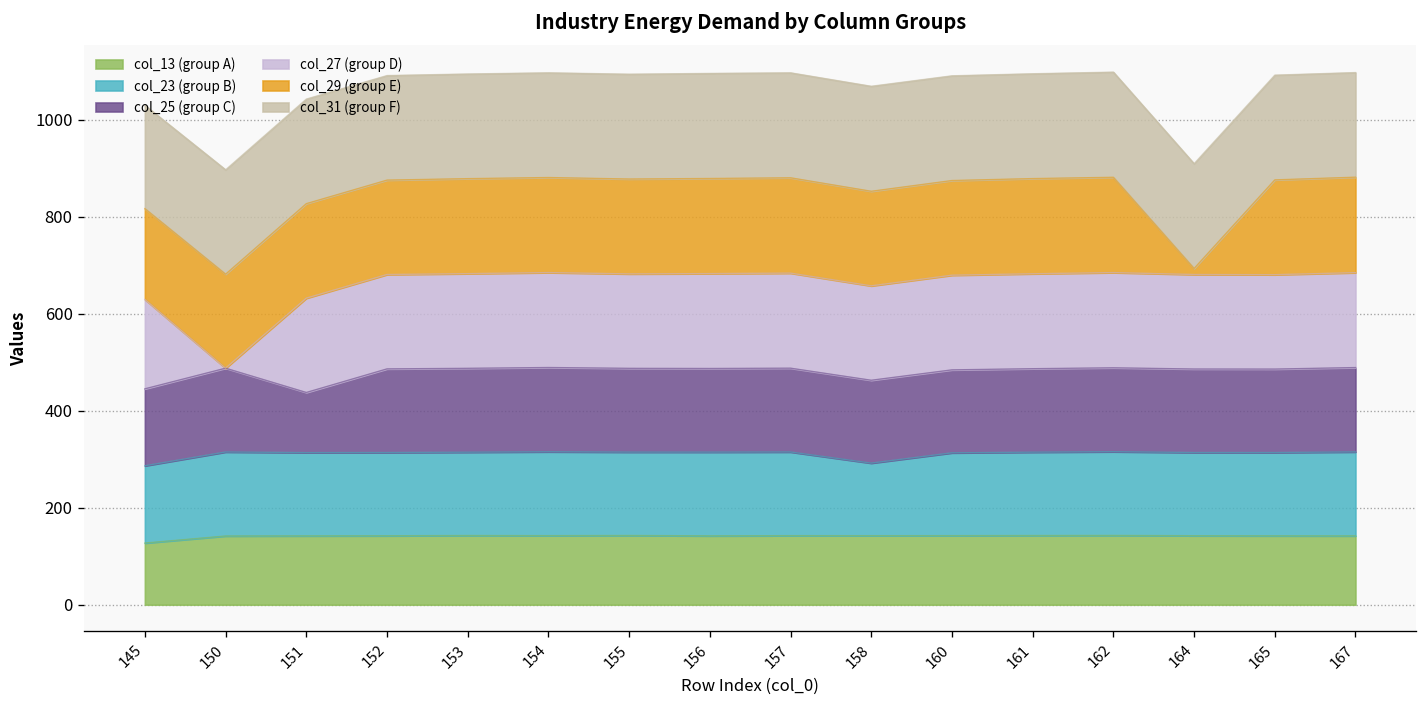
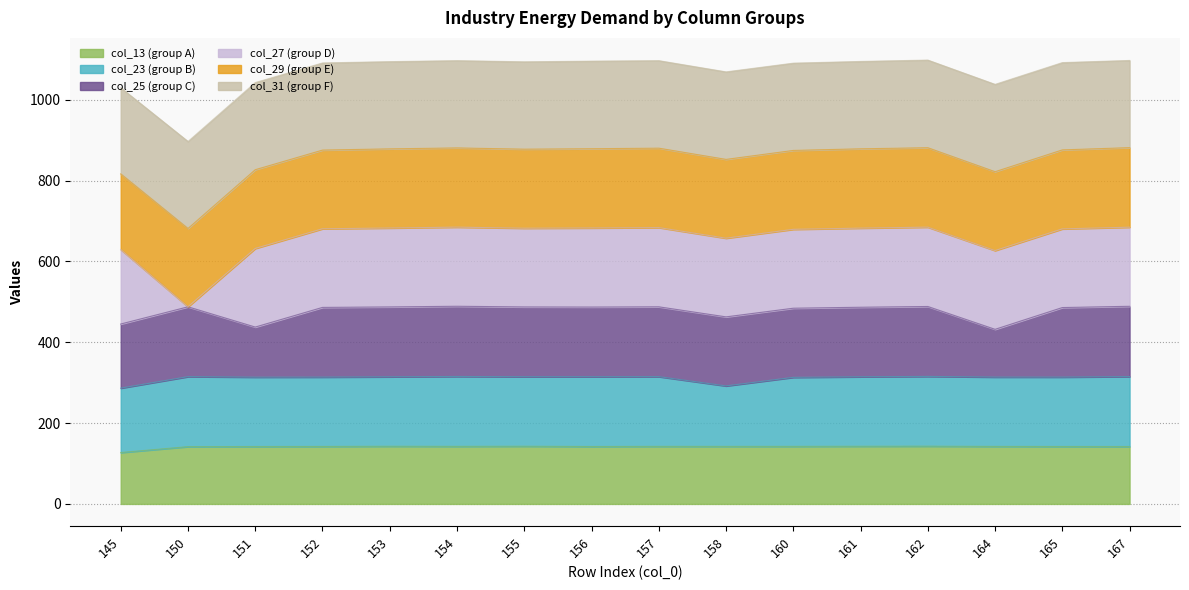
  {
    "col_13 (group A)": {
      "145": 130,
      "150": 140,
      "151": 140,
      "152": 140,
      "153": 140,
      "154": 140,
      "155": 140,
      "156": 140,
      "157": 140,
      "158": 140,
      "160": 140,
      "161": 140,
      "162": 140,
      "164": 140,
      "165": 140,
      "167": 140
    },
    "col_23 (group B)": {
      "145": 160,
      "150": 170,
      "151": 170,
      "152": 170,
      "153": 170,
      "154": 170,
      "155": 170,
      "156": 170,
      "157": 170,
      "158": 150,
      "160": 170,
      "161": 170,
      "162": 170,
      "164": 170,
      "165": 170,
      "167": 170
    },
    "col_25 (group C)": {
      "145": 160,
      "151": 120,
      "152": 170,
      "153": 170,
      "154": 170,
      "155": 170,
      "156": 170,
      "157": 170,
      "158": 170,
      "160": 170,
      "161": 170,
      "162": 170,
-     "164": 170,
+     "164": 120,
      "165": 170,
      "167": 170
    },
    "col_29 (group E)": {
      "145": 190,
      "150": 190,
      "151": 190,
      "152": 190,
      "153": 200,
      "154": 200,
      "155": 200,
      "156": 200,
      "157": 200,
      "158": 200,
      "160": 200,
      "161": 200,
      "162": 200,
-     "164": 10,
+     "164": 200,
      "165": 200,
      "167": 200
    }
  }
